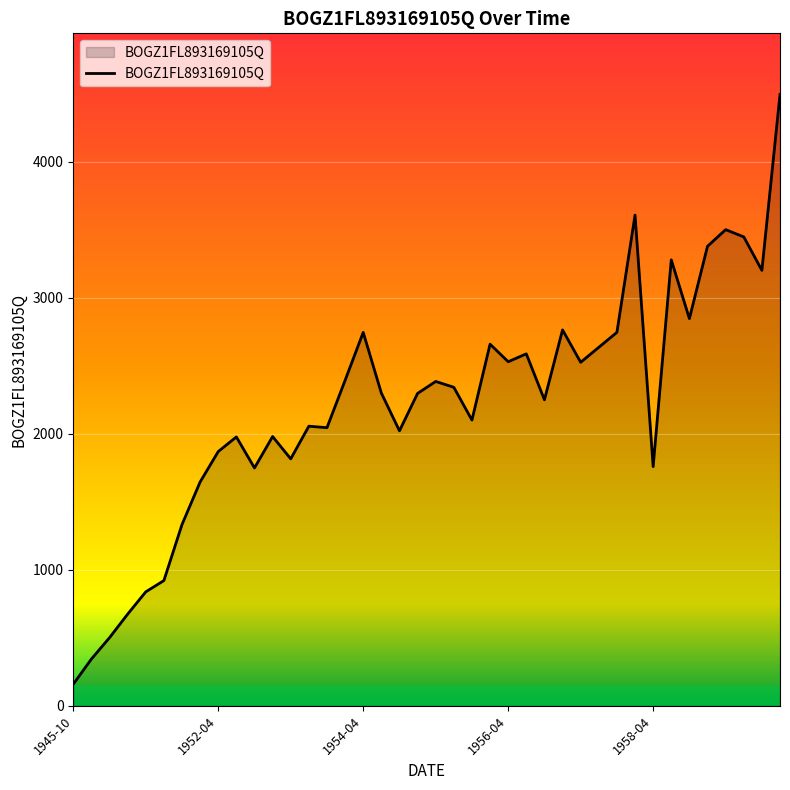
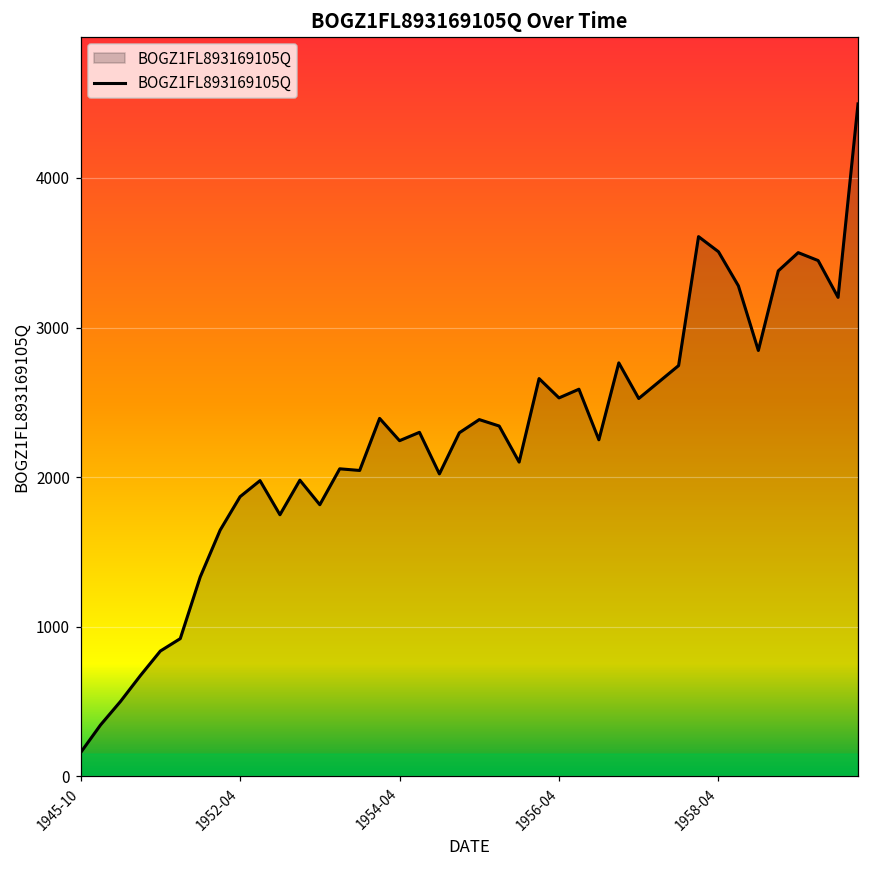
  {
    "1945-10": 160,
    "1952-04": 1870,
-   "1954-04": 2750,
+   "1954-04": 2240,
    "1956-04": 2530,
-   "1958-04": 1760
+   "1958-04": 3510
  }
